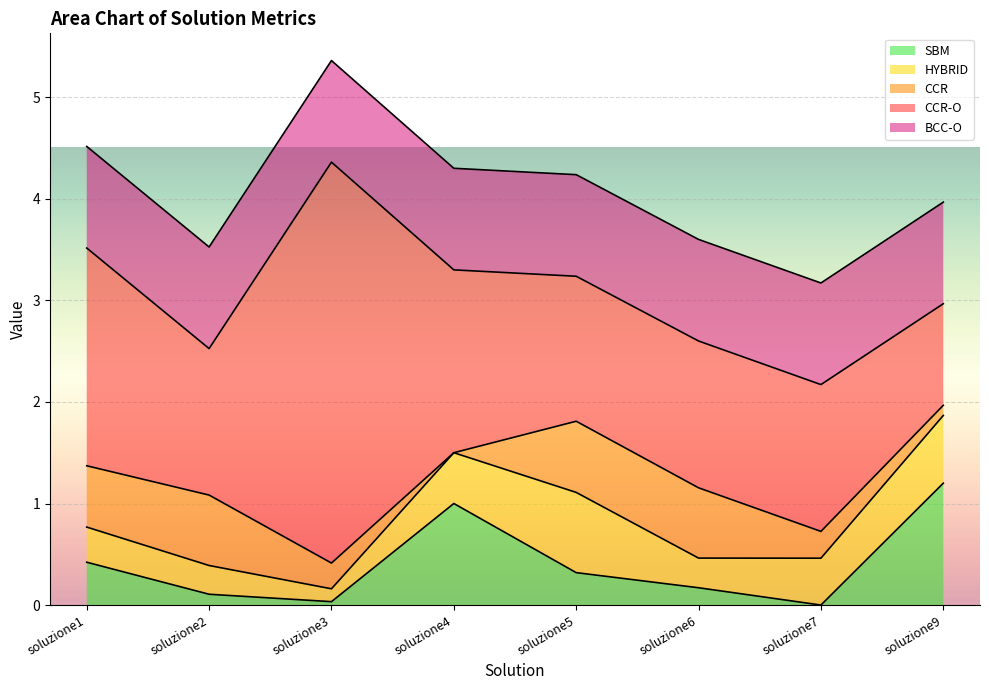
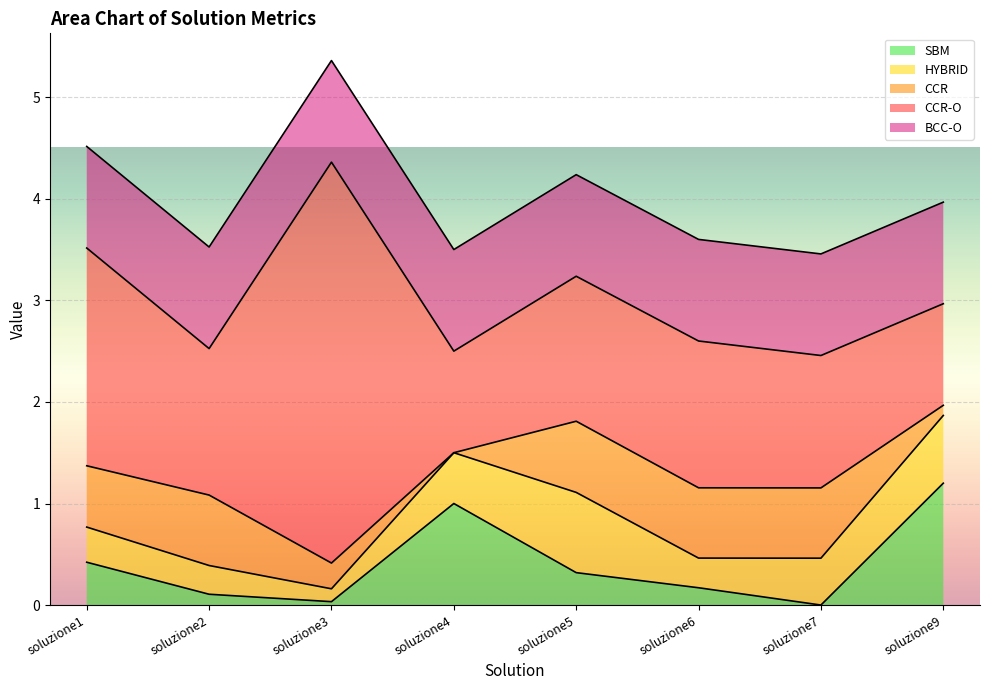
  {
    "SBM": {
      "soluzione1": 0.42,
      "soluzione2": 0.11,
      "soluzione3": 0.03,
      "soluzione4": 1.00,
      "soluzione5": 0.32,
      "soluzione6": 0.17,
      "soluzione7": 0.00,
      "soluzione9": 1.20
    },
    "HYBRID": {
      "soluzione1": 0.35,
      "soluzione2": 0.28,
      "soluzione3": 0.13,
      "soluzione5": 0.79,
      "soluzione6": 0.29,
      "soluzione7": 0.46,
      "soluzione9": 0.67
    },
    "CCR": {
      "soluzione1": 0.60,
      "soluzione2": 0.69,
      "soluzione3": 0.25,
      "soluzione5": 0.70,
      "soluzione6": 0.69,
-     "soluzione7": 0.26,
+     "soluzione7": 0.69,
      "soluzione9": 0.10
    },
    "CCR-O": {
      "soluzione1": 2.14,
      "soluzione2": 1.44,
      "soluzione3": 3.95,
-     "soluzione4": 1.8,
+     "soluzione4": 1.0,
      "soluzione5": 1.43,
      "soluzione6": 1.45,
-     "soluzione7": 1.45,
+     "soluzione7": 1.30,
      "soluzione9": 1.00
    },
    "BCC-O": {
      "soluzione1": 1.00,
      "soluzione2": 1.00,
      "soluzione3": 1.00,
      "soluzione4": 1.00,
      "soluzione5": 1.00,
      "soluzione6": 1.00,
      "soluzione7": 1.00,
      "soluzione9": 1.00
    }
  }
